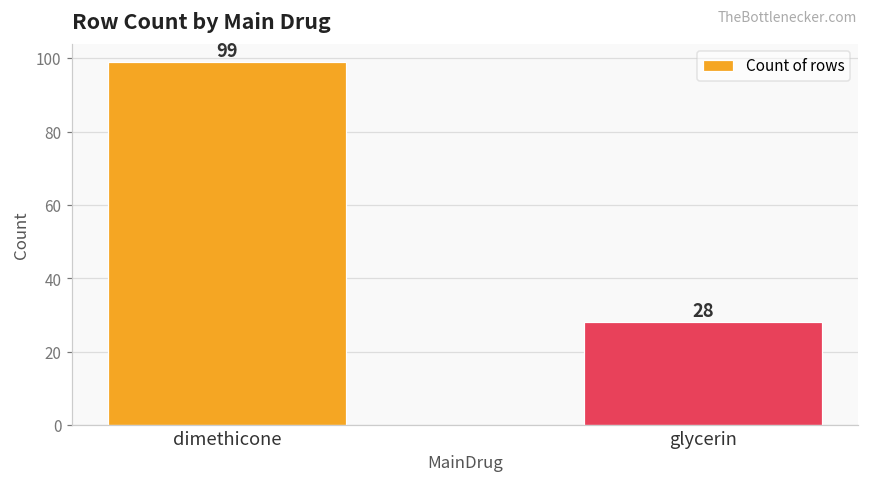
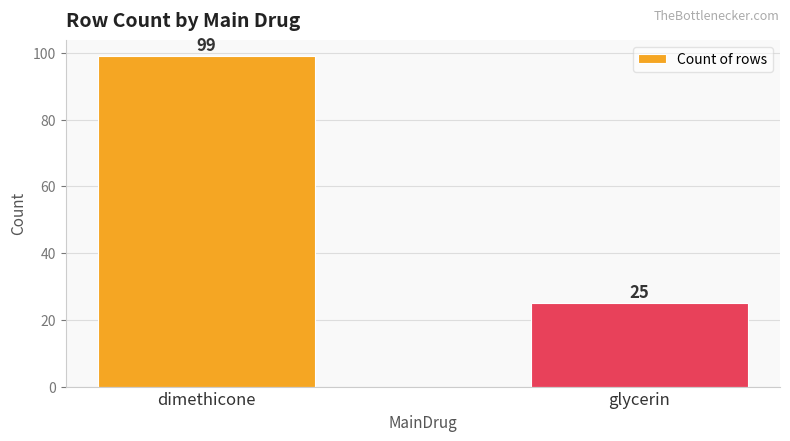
  {
    "dimethicone": 99,
-   "glycerin": 28
+   "glycerin": 25
  }
